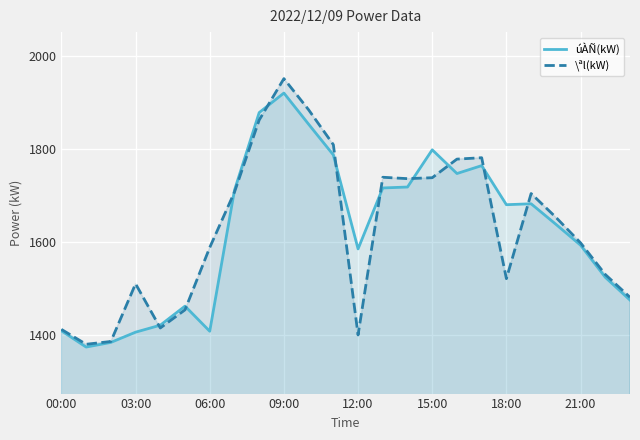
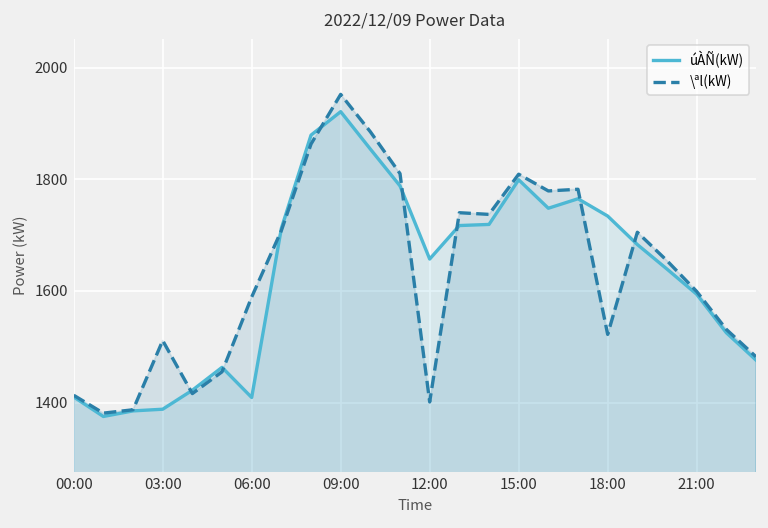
  {
    "úÀÑ(kW)": {
-     "03:00": 1410,
+     "03:00": 1390,
      "06:00": 1410,
      "09:00": 1920,
-     "12:00": 1590,
+     "12:00": 1660,
      "15:00": 1800,
-     "18:00": 1680
+     "18:00": 1730
    },
    "\\ªl(kW)": {
      "03:00": 1510,
      "06:00": 1590,
      "09:00": 1950,
      "12:00": 1400,
-     "15:00": 1740,
+     "15:00": 1810,
      "18:00": 1520
    }
  }
